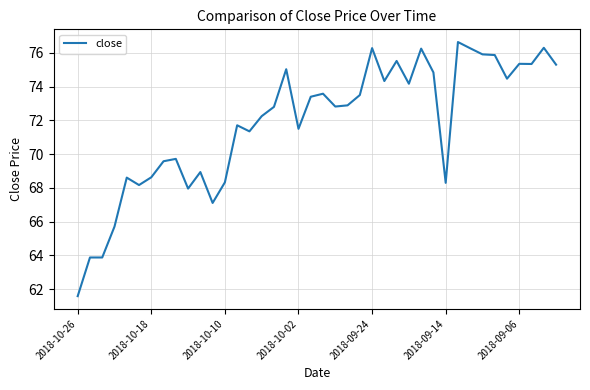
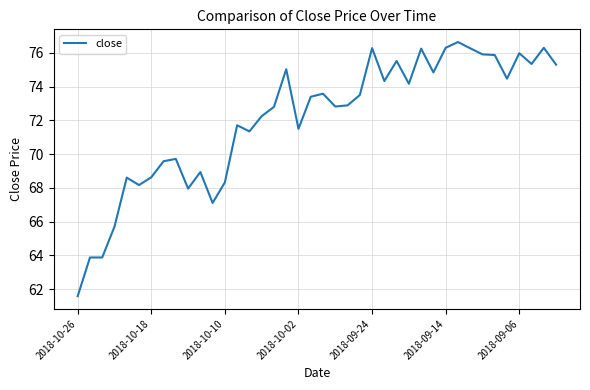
  {
    "2018-10-26": 61.6,
    "2018-10-18": 68.6,
    "2018-10-10": 68.3,
    "2018-10-02": 71.5,
    "2018-09-24": 76.3,
-   "2018-09-14": 68.3,
-   "2018-09-06": 75.4
+   "2018-09-14": 76.3,
+   "2018-09-06": 76.0
  }
